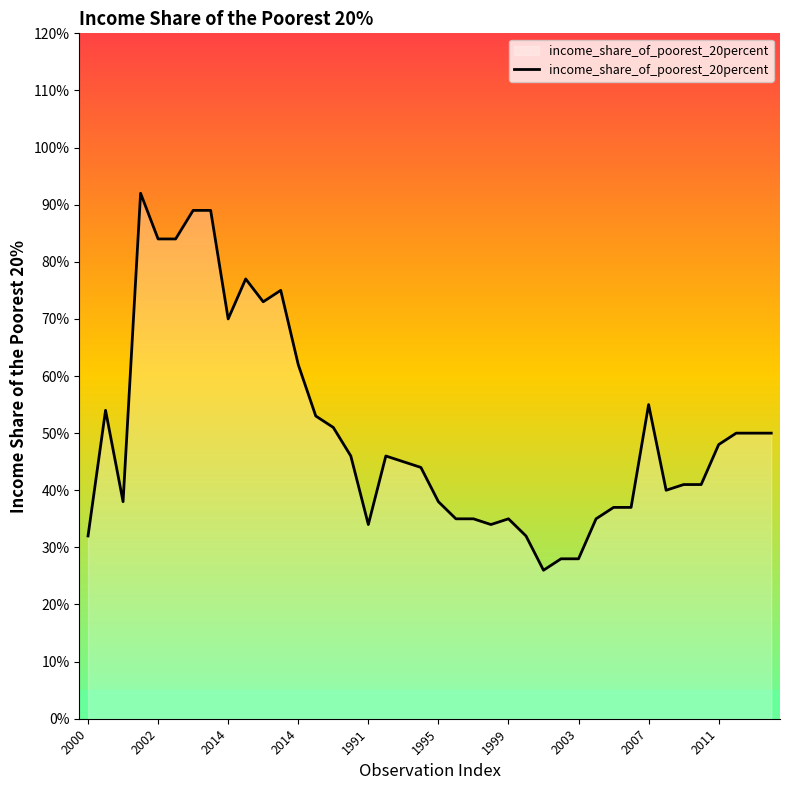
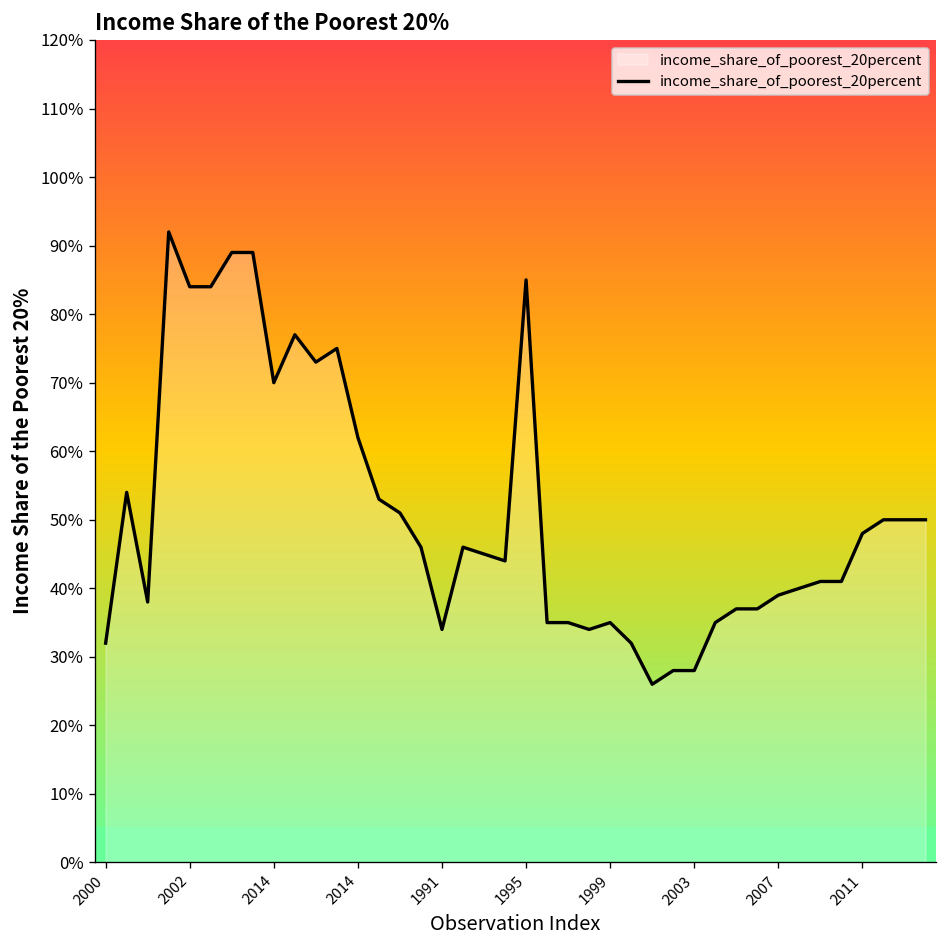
  {
    "1991": "34%",
-   "1995": "38%",
+   "1995": "85%",
    "1999": "35%",
    "2003": "28%",
-   "2007": "55%",
+   "2007": "39%",
    "2011": "48%"
  }
